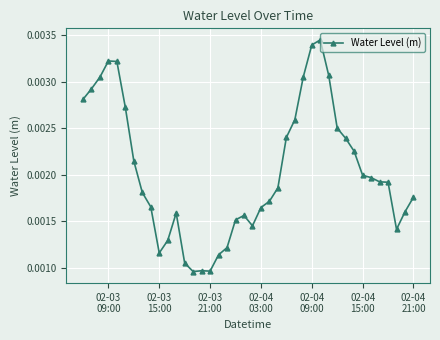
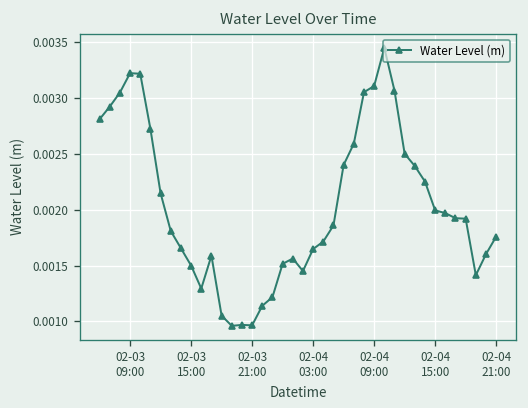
  {
    "02-03 09:00": 0.0032,
-   "02-03 15:00": 0.0012,
+   "02-03 15:00": 0.0015,
    "02-03 21:00": 0.0010,
    "02-04 03:00": 0.0016,
-   "02-04 09:00": 0.0034,
+   "02-04 09:00": 0.0031,
    "02-04 15:00": 0.0020,
    "02-04 21:00": 0.0018
  }
